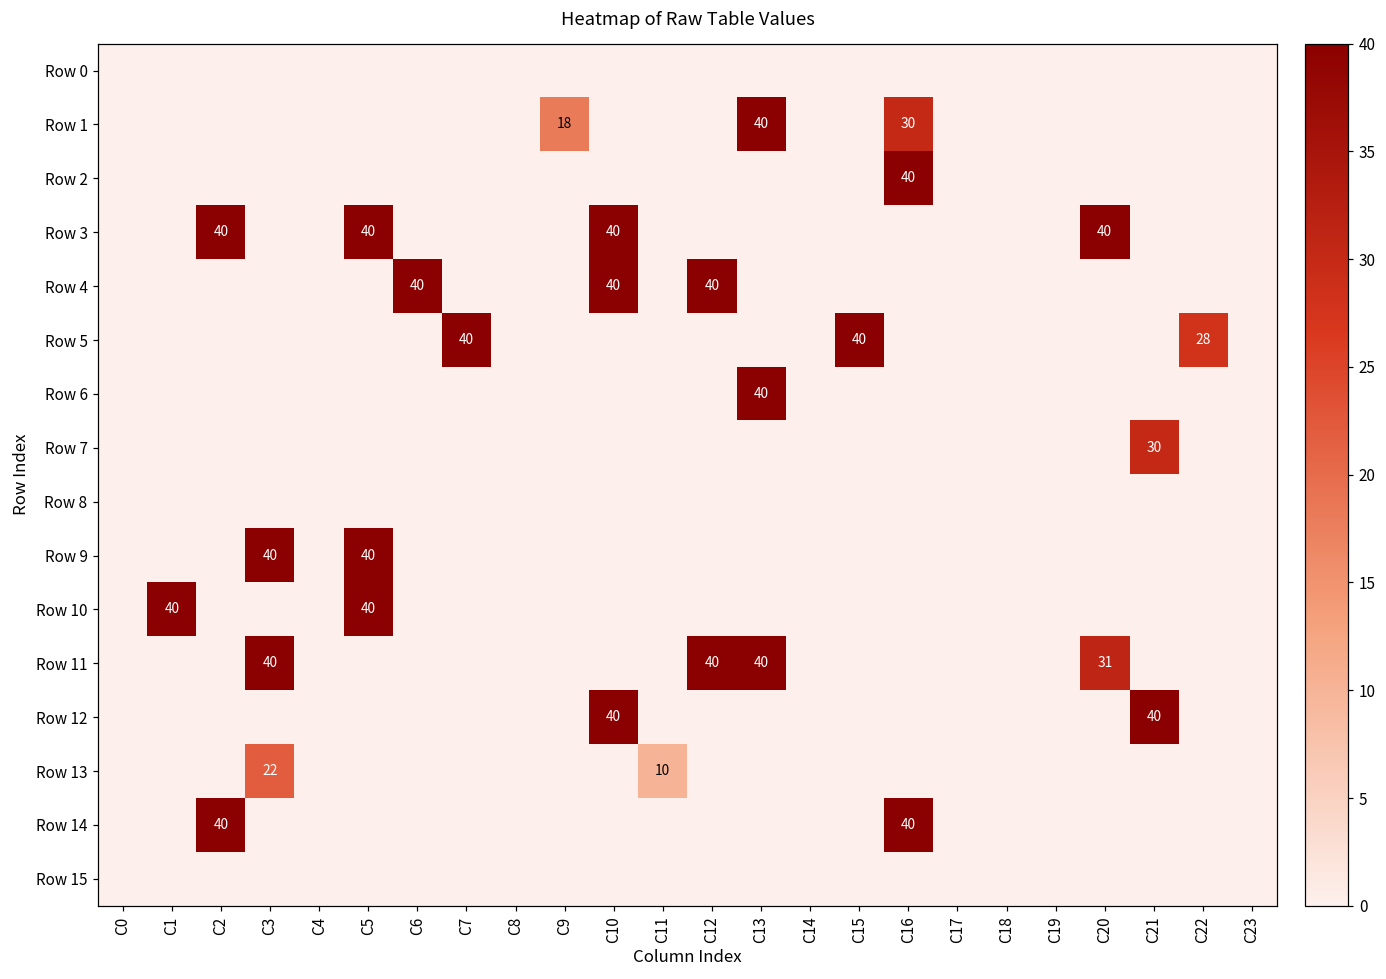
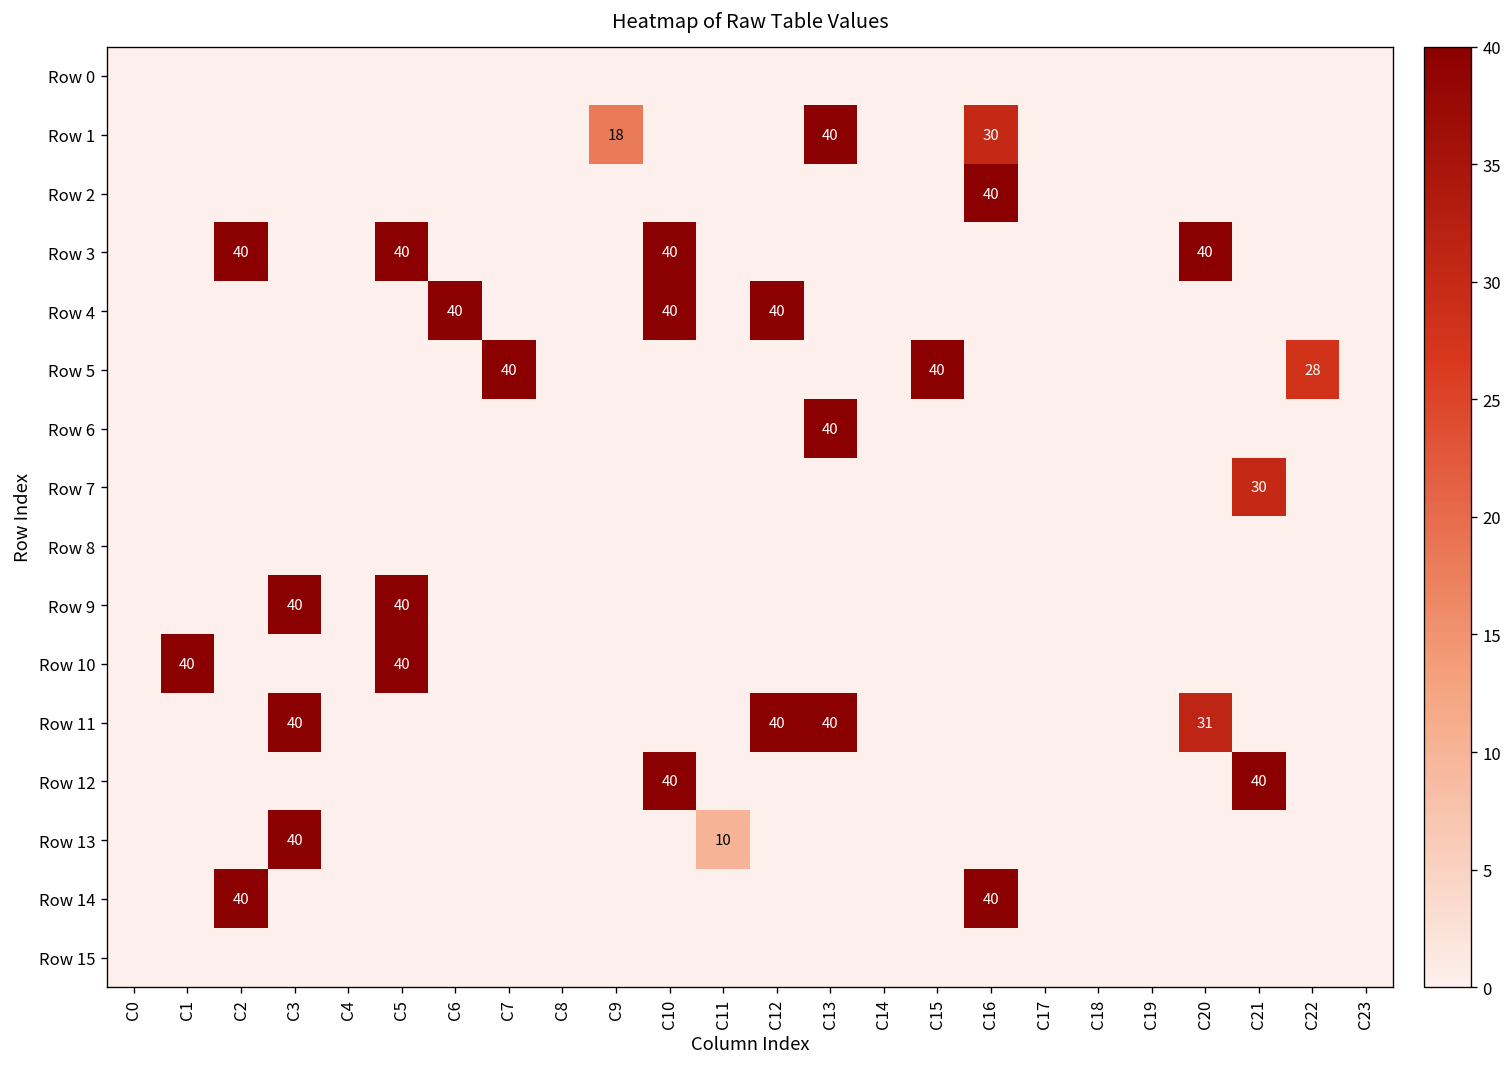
  {
    "Row 1": {
      "C9": 18,
      "C13": 40,
      "C16": 30
    },
    "Row 2": {
      "C16": 40
    },
    "Row 3": {
      "C2": 40,
      "C5": 40,
      "C10": 40,
      "C20": 40
    },
    "Row 4": {
      "C6": 40,
      "C10": 40,
      "C12": 40
    },
    "Row 5": {
      "C7": 40,
      "C15": 40,
      "C22": 28
    },
    "Row 6": {
      "C13": 40
    },
    "Row 7": {
      "C21": 30
    },
    "Row 9": {
      "C3": 40,
      "C5": 40
    },
    "Row 10": {
      "C1": 40,
      "C5": 40
    },
    "Row 11": {
      "C3": 40,
      "C12": 40,
      "C13": 40,
      "C20": 31
    },
    "Row 12": {
      "C10": 40,
      "C21": 40
    },
    "Row 13": {
-     "C3": 22,
+     "C3": 40,
      "C11": 10
    },
    "Row 14": {
      "C2": 40,
      "C16": 40
    }
  }
